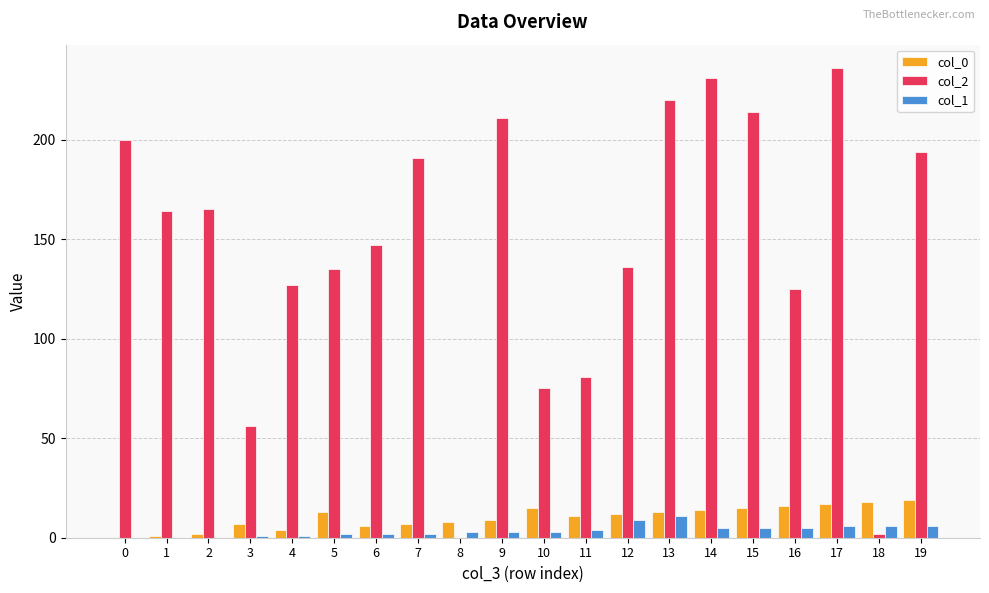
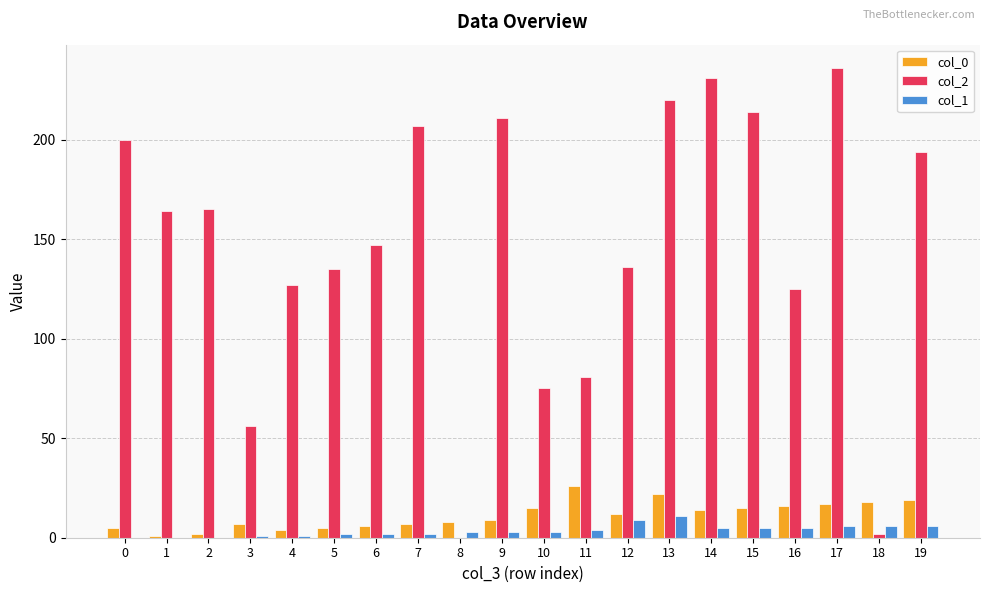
  {
    "col_0": {
-     "0": 0,
+     "0": 5,
      "2": 2,
      "3": 7,
      "4": 4,
-     "5": 13,
+     "5": 5,
      "6": 6,
      "7": 7,
      "8": 8,
      "9": 9,
      "10": 15,
-     "11": 11,
+     "11": 26,
      "12": 12,
-     "13": 13,
+     "13": 22,
      "14": 14,
      "15": 15,
      "16": 16,
      "17": 17,
      "18": 18,
      "19": 19
    },
    "col_2": {
      "0": 200,
      "1": 164,
      "2": 165,
      "3": 56,
      "4": 127,
      "5": 135,
      "6": 147,
-     "7": 191,
+     "7": 207,
      "8": 0,
      "9": 211,
      "10": 75,
      "11": 81,
      "12": 136,
      "13": 220,
      "14": 231,
      "15": 214,
      "16": 125,
      "17": 236,
      "18": 2,
      "19": 194
    },
    "col_1": {
      "0": 0,
      "1": 0,
      "2": 0,
      "5": 2,
      "6": 2,
      "7": 2,
      "8": 3,
      "9": 3,
      "10": 3,
      "11": 4,
      "12": 9,
      "13": 11,
      "14": 5,
      "15": 5,
      "16": 5,
      "17": 6,
      "18": 6,
      "19": 6
    }
  }
